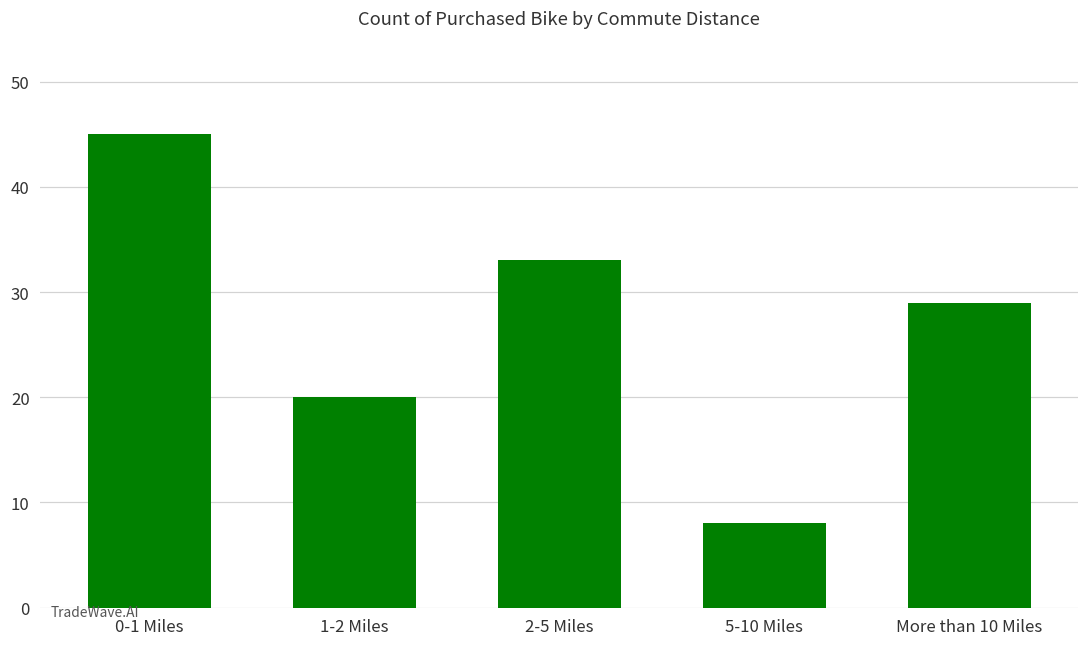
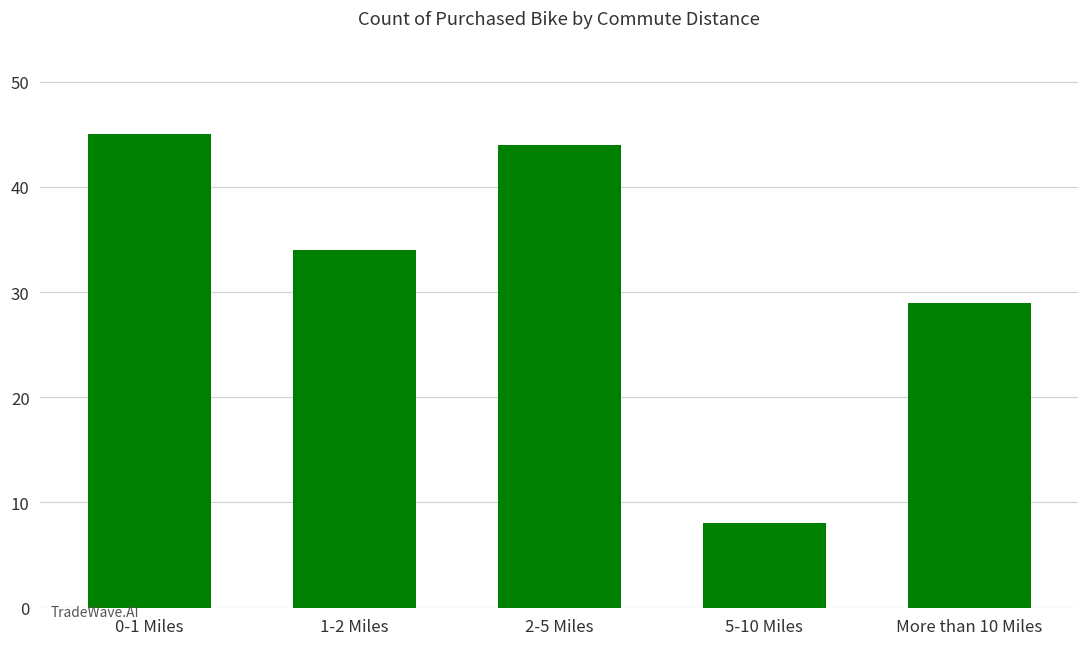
  {
    "0-1 Miles": 45,
-   "1-2 Miles": 20,
-   "2-5 Miles": 33,
+   "1-2 Miles": 34,
+   "2-5 Miles": 44,
    "5-10 Miles": 8,
    "More than 10 Miles": 29
  }
